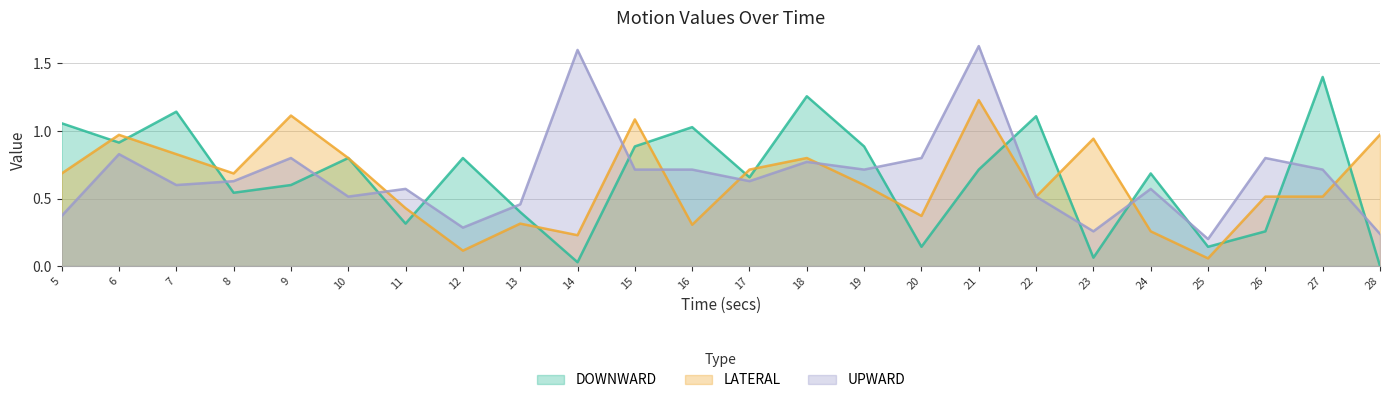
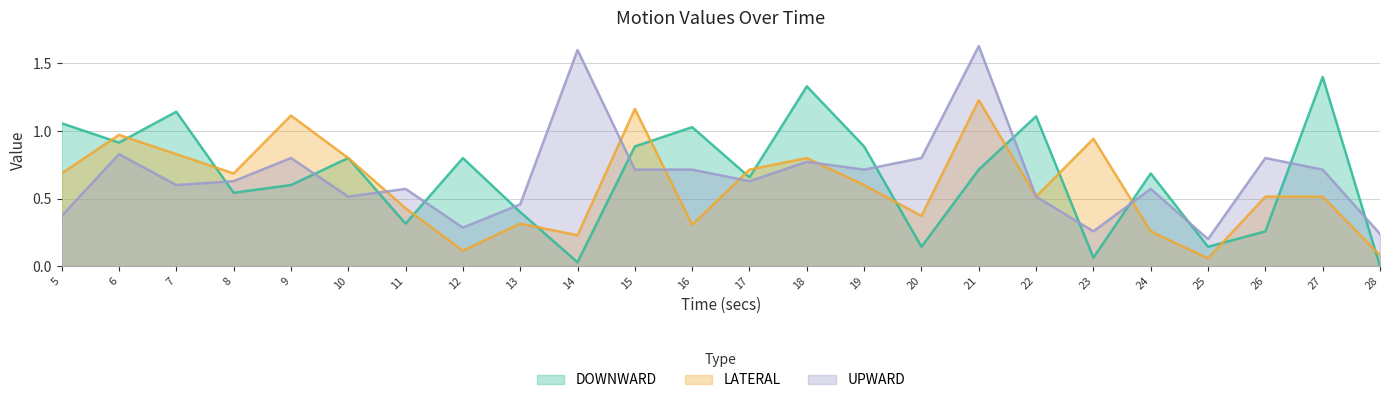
  {
    "DOWNWARD": {
      "5": 1.06,
      "6": 0.91,
      "7": 1.14,
      "8": 0.54,
      "9": 0.60,
      "11": 0.31,
      "12": 0.80,
      "13": 0.40,
      "14": 0.03,
      "15": 0.89,
      "16": 1.03,
      "17": 0.66,
-     "18": 1.26,
+     "18": 1.33,
      "19": 0.89,
      "20": 0.14,
      "21": 0.71,
      "22": 1.11,
      "23": 0.06,
      "24": 0.69,
      "25": 0.14,
      "26": 0.26,
      "27": 1.40,
      "28": 0.00
    },
    "LATERAL": {
      "5": 0.69,
      "6": 0.97,
      "7": 0.83,
      "8": 0.69,
      "9": 1.11,
      "11": 0.43,
      "12": 0.11,
      "13": 0.31,
      "14": 0.23,
-     "15": 1.09,
+     "15": 1.16,
      "16": 0.31,
      "17": 0.71,
      "18": 0.80,
      "19": 0.60,
      "20": 0.37,
      "21": 1.23,
      "23": 0.94,
      "24": 0.26,
      "25": 0.06,
      "26": 0.51,
      "27": 0.51,
-     "28": 0.97
+     "28": 0.08
    },
    "UPWARD": {
      "5": 0.37,
      "6": 0.83,
      "7": 0.60,
      "8": 0.63,
      "9": 0.80,
      "10": 0.51,
      "11": 0.57,
      "12": 0.28,
      "13": 0.46,
      "14": 1.60,
      "15": 0.71,
      "16": 0.71,
      "17": 0.63,
      "18": 0.77,
      "19": 0.71,
      "20": 0.80,
      "21": 1.63,
      "23": 0.26,
      "24": 0.57,
      "25": 0.20,
      "26": 0.80,
      "27": 0.71,
      "28": 0.24
    }
  }
